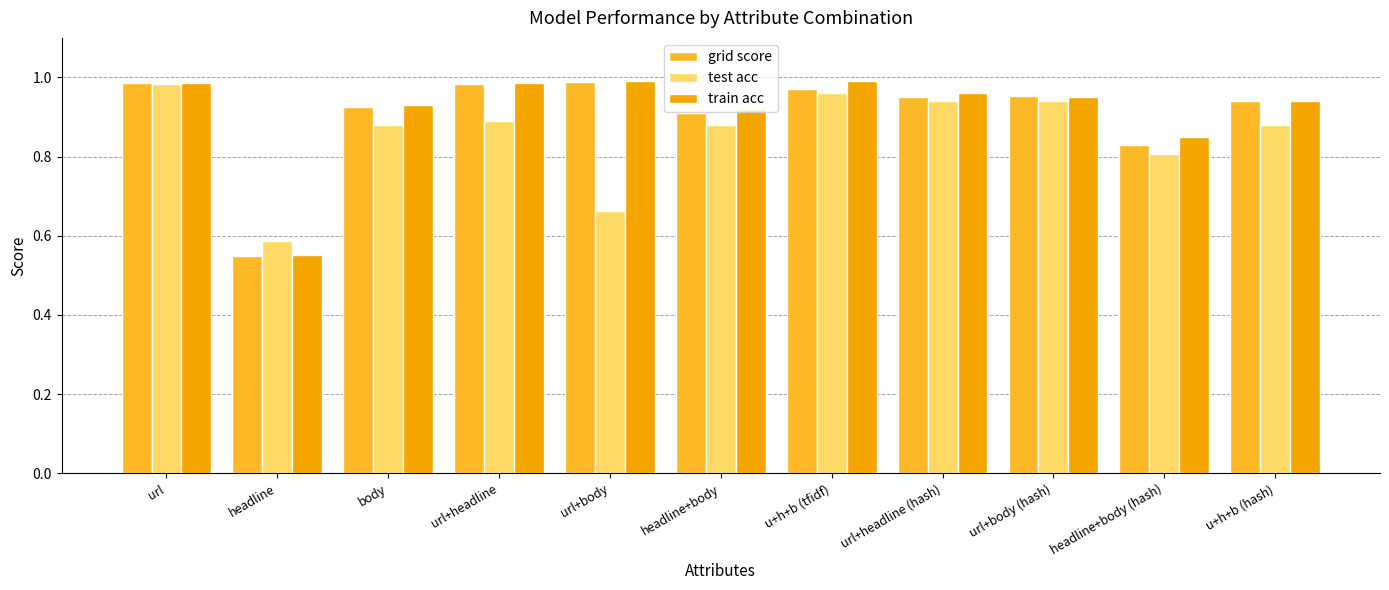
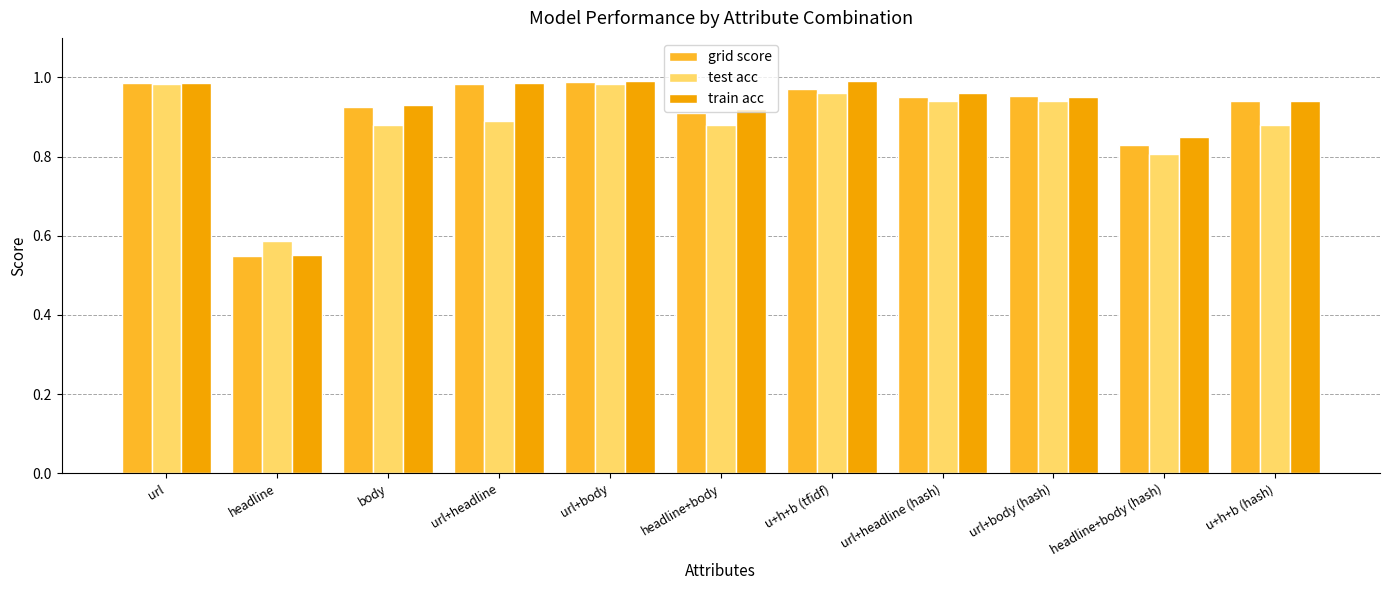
  {
    "test acc": {
      "url": 0.98,
      "headline": 0.59,
      "body": 0.88,
      "url+headline": 0.89,
-     "url+body": 0.66,
+     "url+body": 0.98,
      "headline+body": 0.88,
      "u+h+b (tfidf)": 0.96,
      "url+headline (hash)": 0.94,
      "url+body (hash)": 0.94,
      "headline+body (hash)": 0.81,
      "u+h+b (hash)": 0.88
    }
  }
